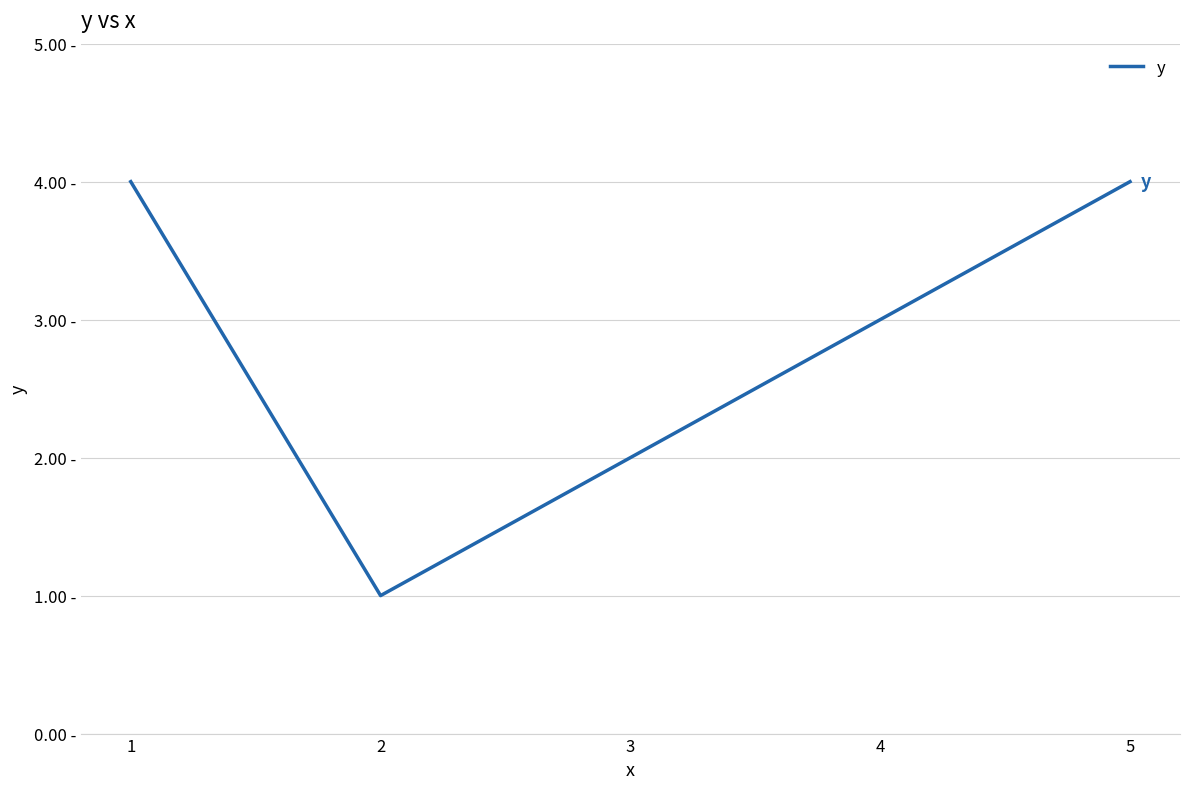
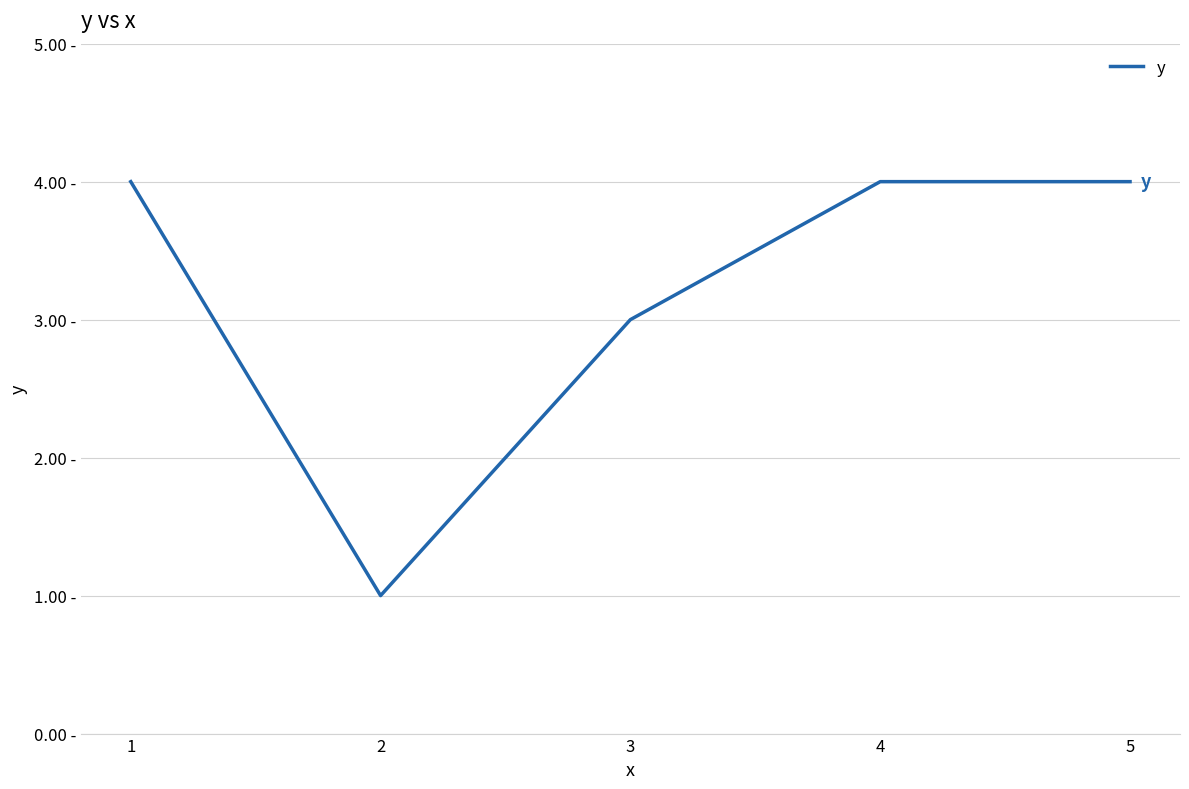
  {
    "1": "4 -",
    "2": "1 -",
-   "3": "2 -",
-   "4": "3 -",
+   "3": "3 -",
+   "4": "4 -",
    "5": "4 -"
  }
